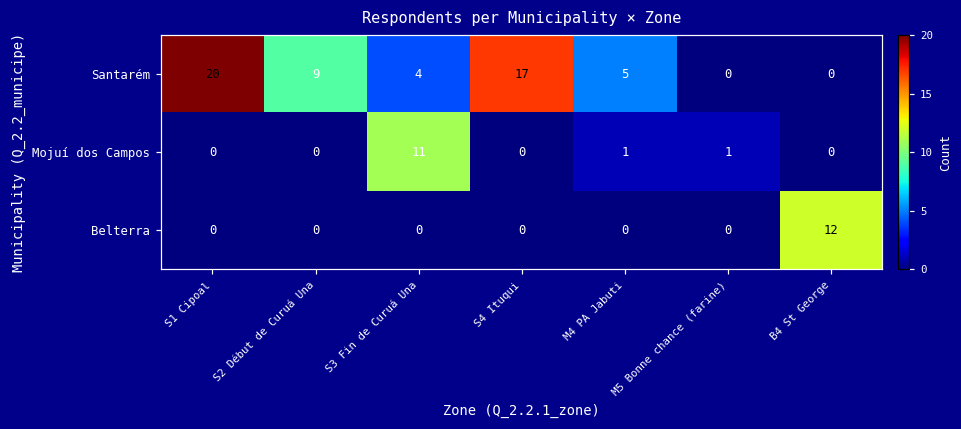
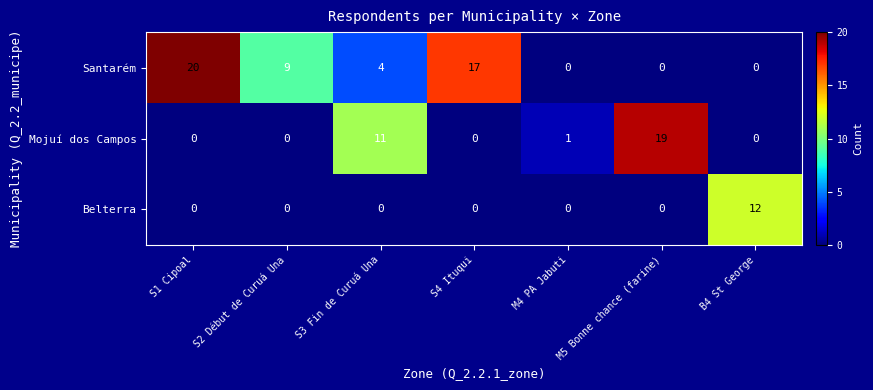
  {
    "Santarém": {
      "S1 Cipoal": 20,
      "S2 Début de Curuá Una": 9,
      "S3 Fin de Curuá Una": 4,
      "S4 Ituqui": 17,
-     "M4 PA Jabuti": 5,
+     "M4 PA Jabuti": 0,
      "M5 Bonne chance (farine)": 0,
      "B4 St George": 0
    },
    "Mojuí dos Campos": {
      "S1 Cipoal": 0,
      "S2 Début de Curuá Una": 0,
      "S3 Fin de Curuá Una": 11,
      "S4 Ituqui": 0,
      "M4 PA Jabuti": 1,
-     "M5 Bonne chance (farine)": 1,
+     "M5 Bonne chance (farine)": 19,
      "B4 St George": 0
    },
    "Belterra": {
      "S1 Cipoal": 0,
      "S2 Début de Curuá Una": 0,
      "S3 Fin de Curuá Una": 0,
      "S4 Ituqui": 0,
      "M4 PA Jabuti": 0,
      "M5 Bonne chance (farine)": 0,
      "B4 St George": 12
    }
  }
